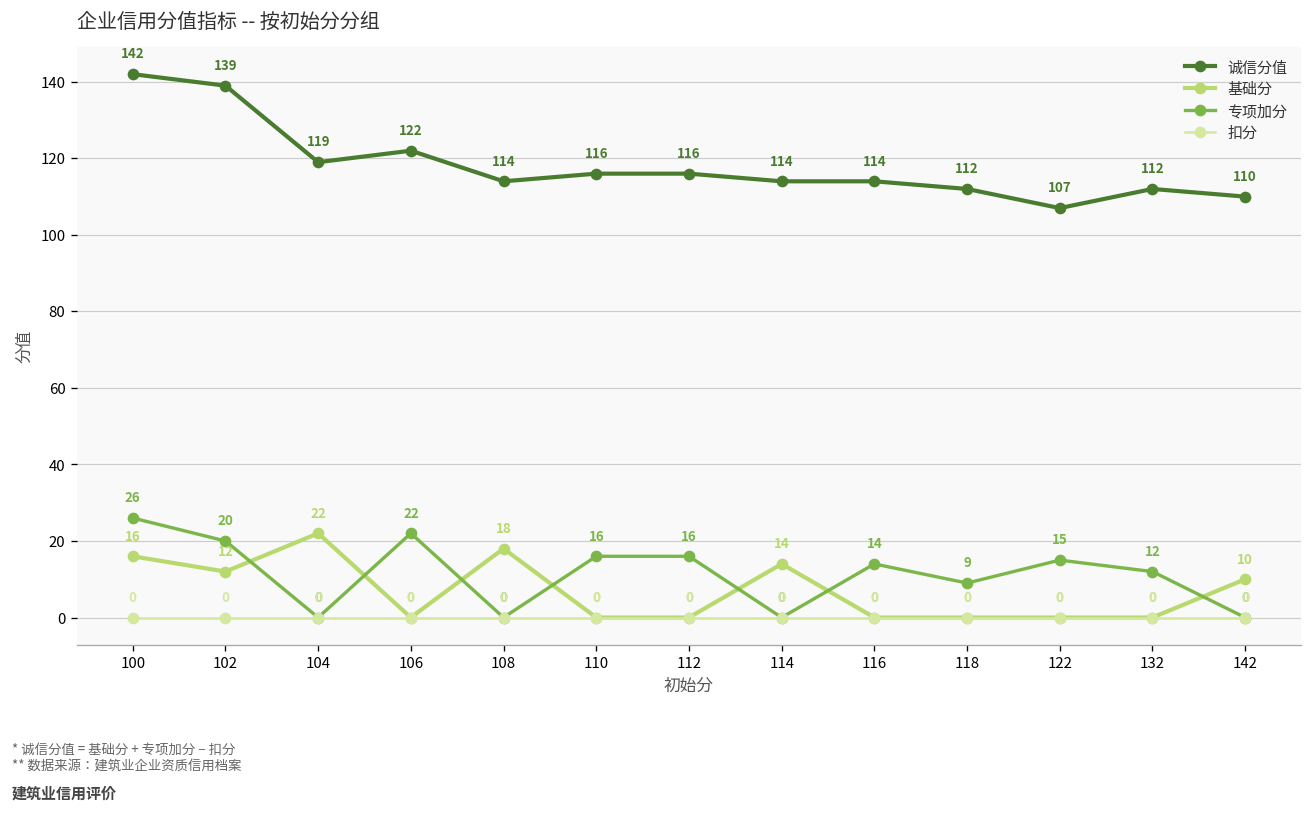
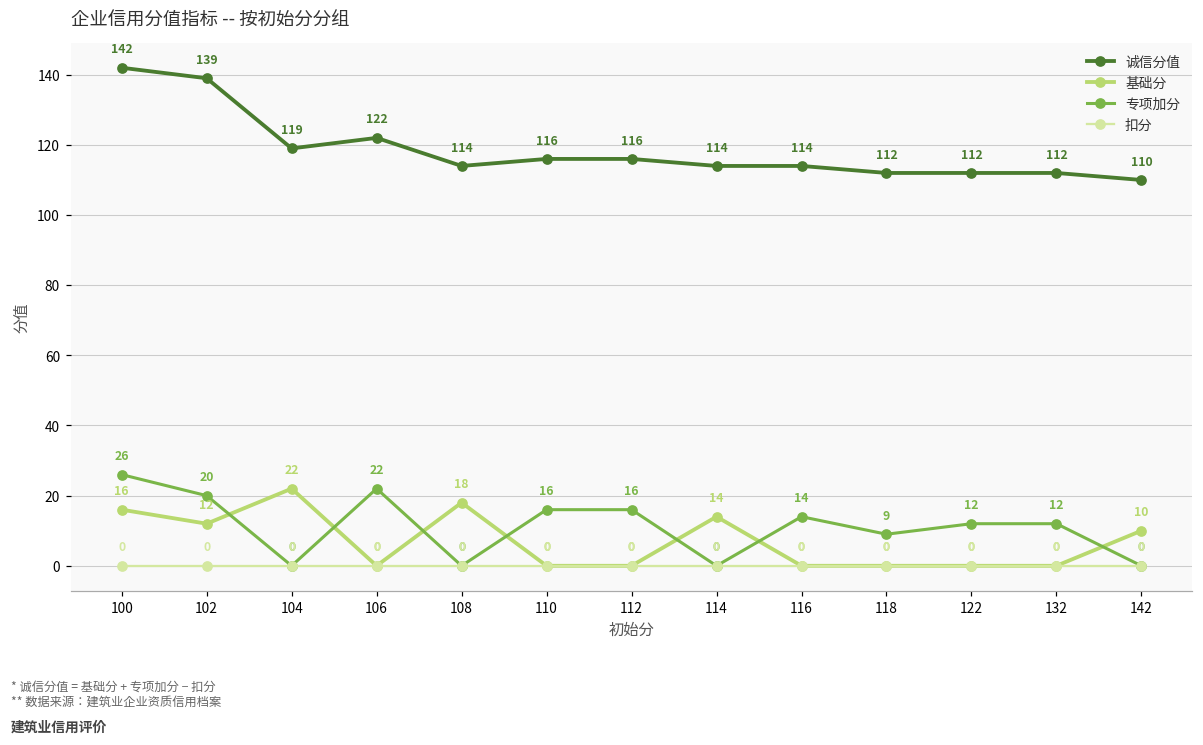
  {
    "诚信分值": {
      "100": 142,
      "102": 139,
      "104": 119,
      "106": 122,
      "108": 114,
      "110": 116,
      "112": 116,
      "114": 114,
      "116": 114,
      "118": 112,
-     "122": 107,
+     "122": 112,
      "132": 112,
      "142": 110
    },
    "专项加分": {
      "100": 26,
      "102": 20,
      "106": 22,
      "110": 16,
      "112": 16,
      "116": 14,
      "118": 9,
-     "122": 15,
+     "122": 12,
      "132": 12
    }
  }
